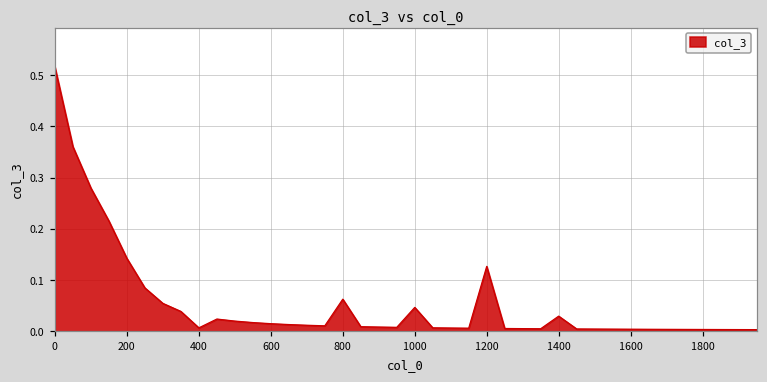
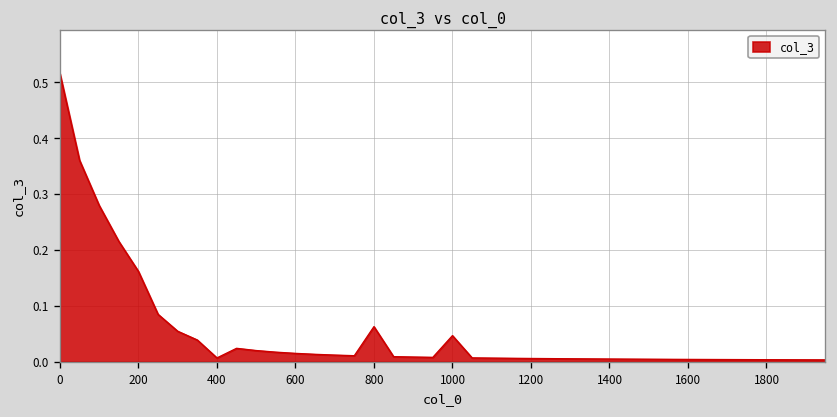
  {
    "0": 0.52,
-   "200": 0.14,
+   "200": 0.16,
    "400": 0.01,
    "600": 0.01,
    "800": 0.06,
    "1000": 0.05,
-   "1200": 0.13,
-   "1400": 0.03,
+   "1200": 0.01,
+   "1400": 0.00,
    "1600": 0.00,
    "1800": 0.00
  }
